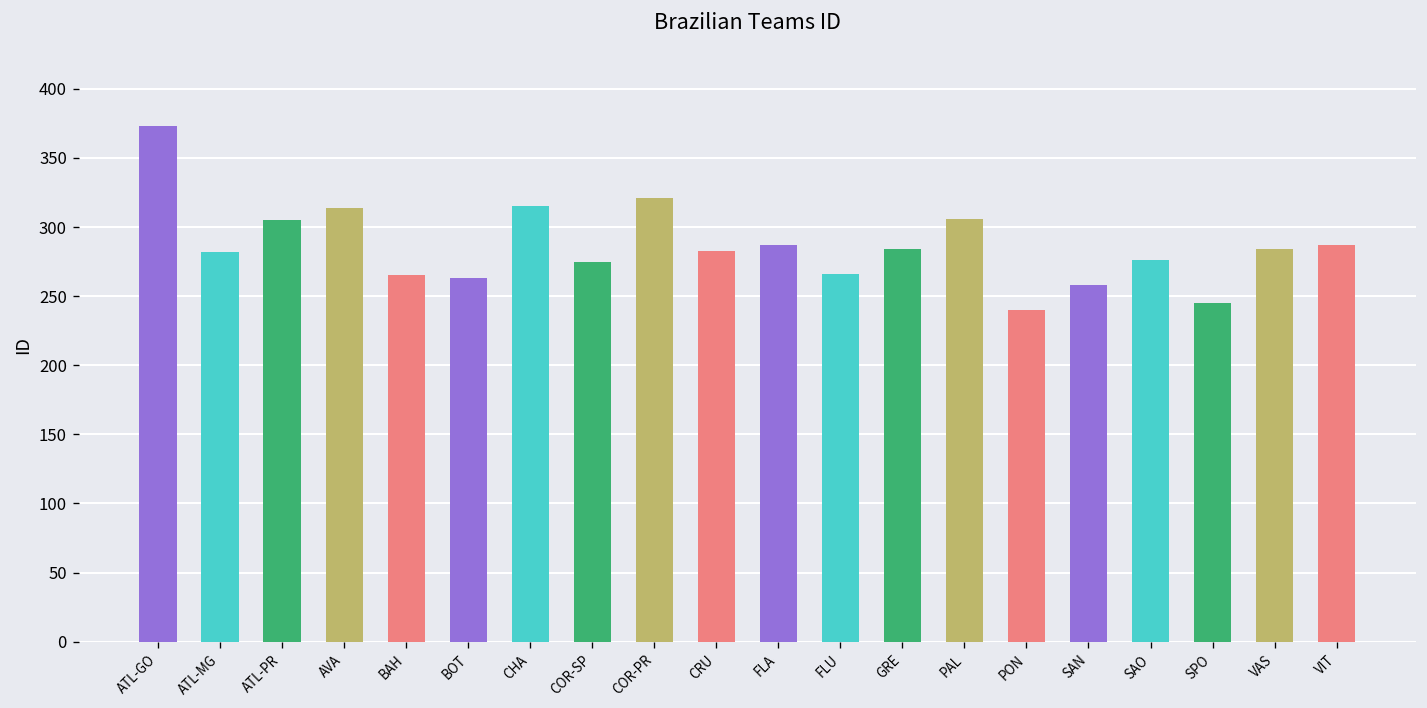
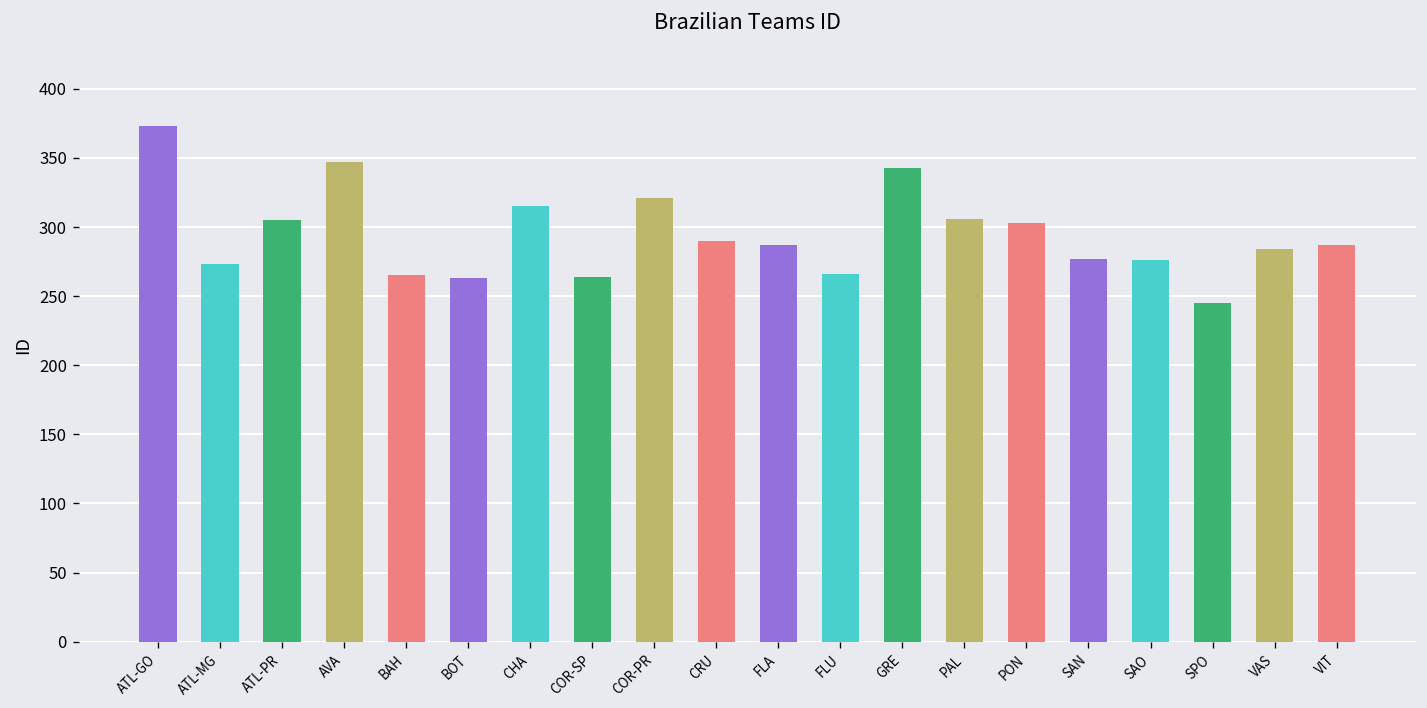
  {
    "ATL-GO": 373,
-   "ATL-MG": 282,
+   "ATL-MG": 273,
    "ATL-PR": 305,
-   "AVA": 314,
+   "AVA": 347,
    "BAH": 265,
    "BOT": 263,
    "CHA": 315,
-   "COR-SP": 275,
+   "COR-SP": 264,
    "COR-PR": 321,
-   "CRU": 283,
+   "CRU": 290,
    "FLA": 287,
    "FLU": 266,
-   "GRE": 284,
+   "GRE": 343,
    "PAL": 306,
-   "PON": 240,
-   "SAN": 258,
+   "PON": 303,
+   "SAN": 277,
    "SAO": 276,
    "SPO": 245,
    "VAS": 284,
    "VIT": 287
  }
